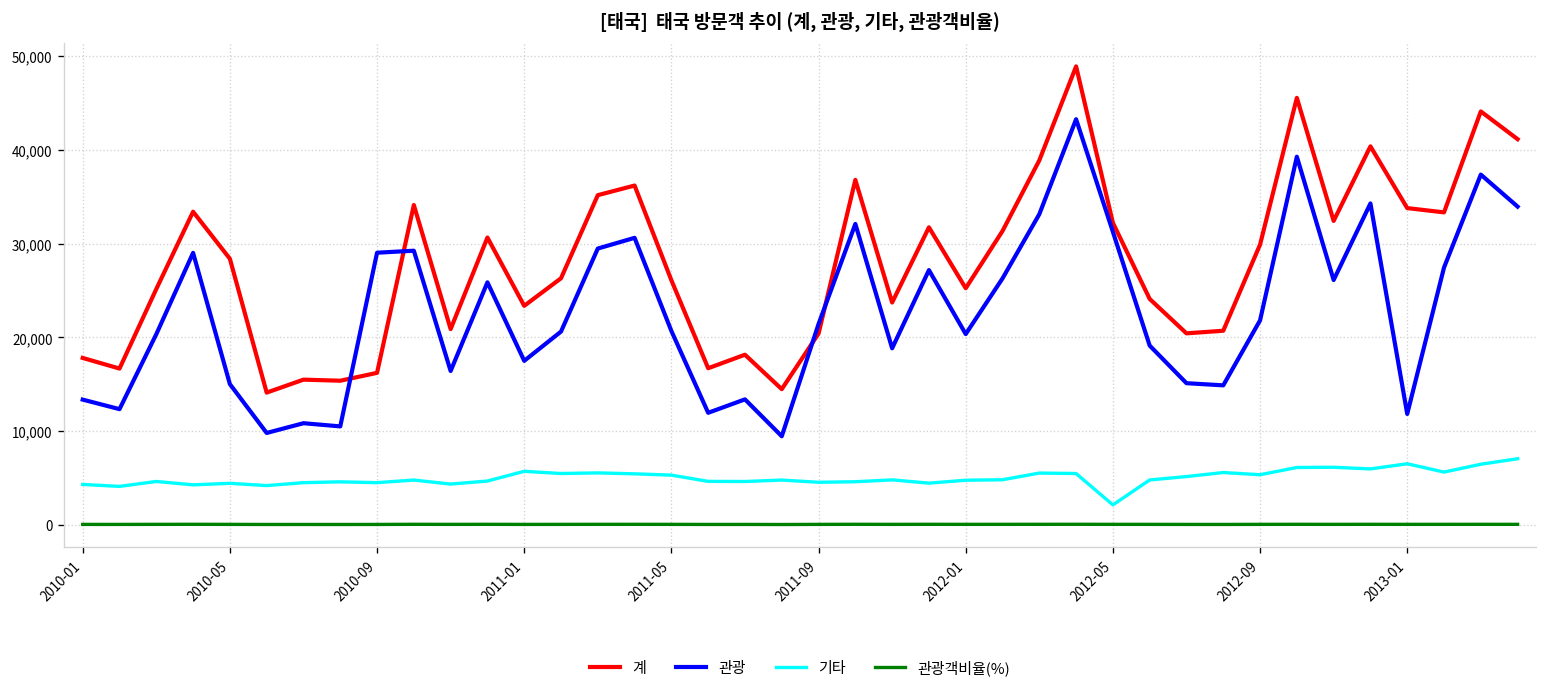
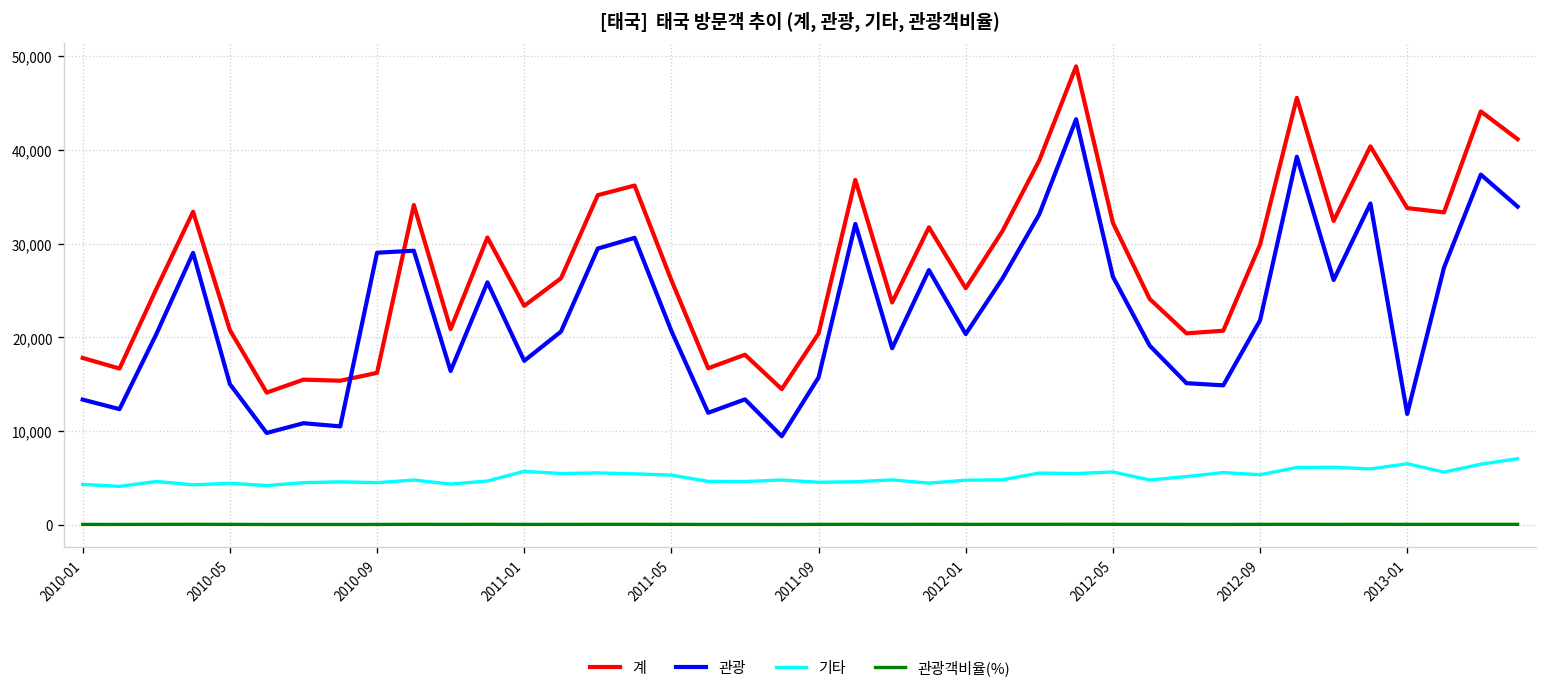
  {
    "계": {
      "2010-01": "18,000",
-     "2010-05": "28,000",
+     "2010-05": "21,000",
      "2010-09": "16,000",
      "2011-01": "23,000",
      "2011-05": "26,000",
      "2011-09": "20,000",
      "2012-01": "25,000",
      "2012-05": "32,000",
      "2012-09": "30,000",
      "2013-01": "34,000"
    },
    "관광": {
      "2010-01": "13,000",
      "2010-05": "15,000",
      "2010-09": "29,000",
      "2011-01": "18,000",
      "2011-05": "21,000",
-     "2011-09": "21,000",
+     "2011-09": "16,000",
      "2012-01": "20,000",
-     "2012-05": "31,000",
+     "2012-05": "26,000",
      "2012-09": "22,000",
      "2013-01": "12,000"
    },
    "기타": {
      "2010-01": "4,000",
      "2010-05": "4,000",
      "2010-09": "5,000",
      "2011-01": "6,000",
      "2011-05": "5,000",
      "2011-09": "5,000",
      "2012-01": "5,000",
-     "2012-05": "2,000",
+     "2012-05": "6,000",
      "2012-09": "5,000",
      "2013-01": "7,000"
    },
    "관광객비율(%)": {
      "2010-01": "0",
      "2010-05": "0",
      "2010-09": "0",
      "2011-01": "0",
      "2011-05": "0",
      "2011-09": "0",
      "2012-01": "0",
      "2012-05": "0",
      "2012-09": "0",
      "2013-01": "0"
    }
  }
